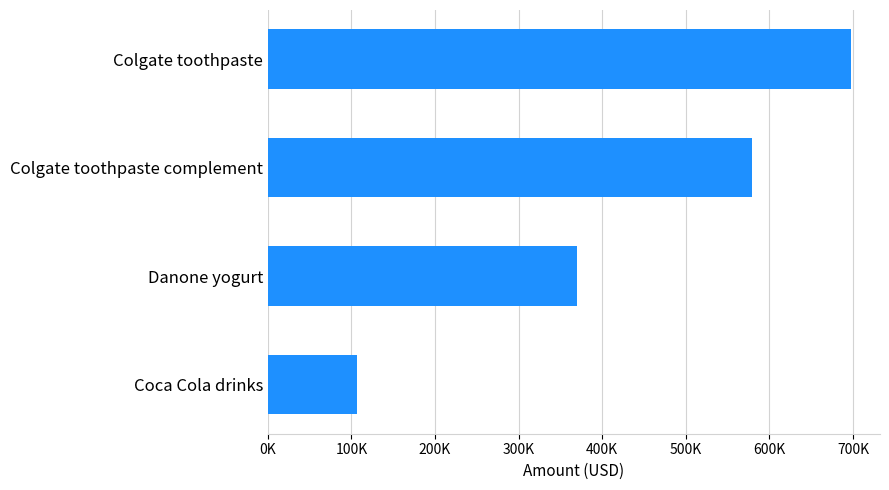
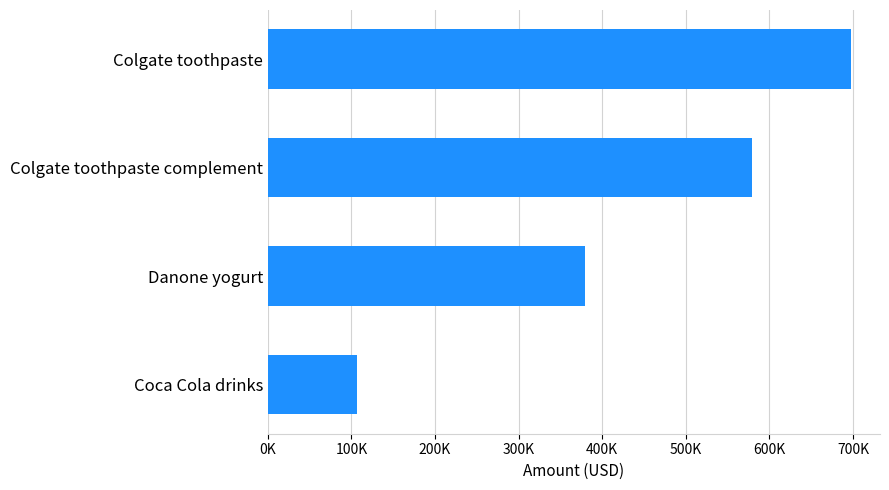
  {
    "Colgate toothpaste": 700000,
    "Colgate toothpaste complement": 580000,
-   "Danone yogurt": 370000,
+   "Danone yogurt": 380000,
    "Coca Cola drinks": 110000
  }
